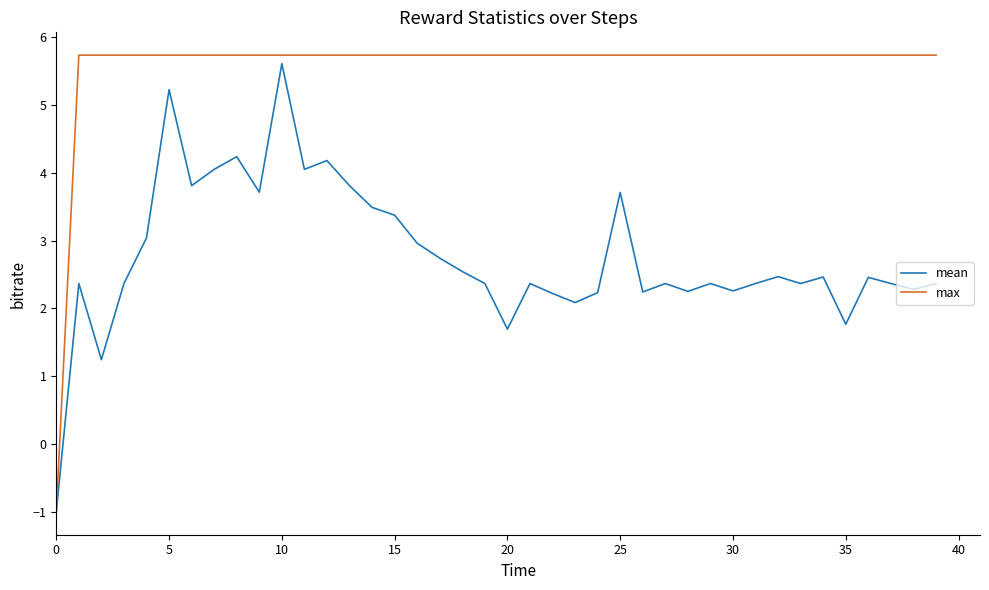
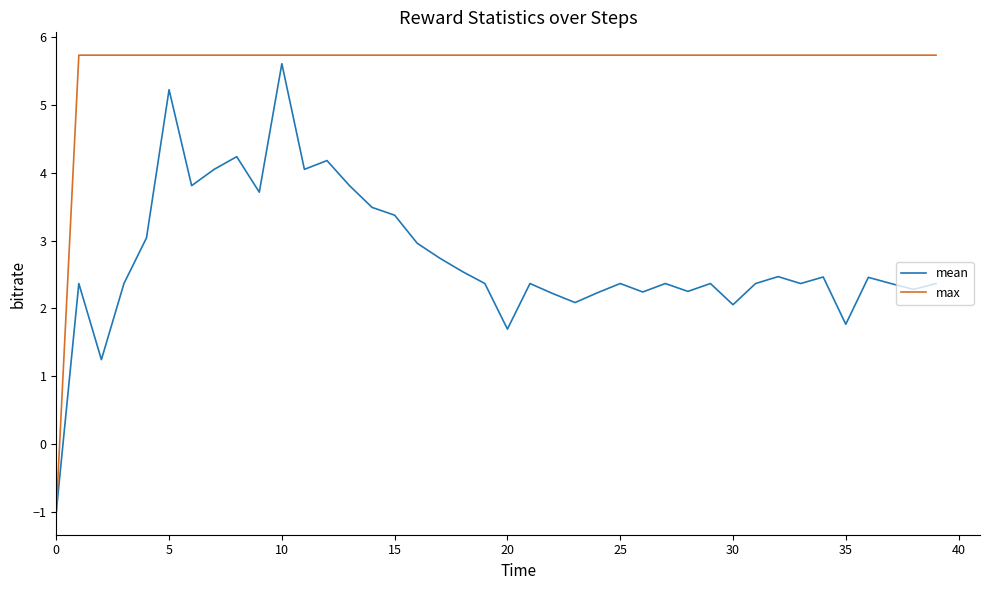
  {
    "mean": {
      "5": 5.2,
      "10": 5.6,
      "15": 3.4,
      "20": 1.7,
-     "25": 3.7,
-     "30": 2.3,
+     "25": 2.4,
+     "30": 2.1,
      "35": 1.8
    },
    "max": {
      "5": 5.7,
      "10": 5.7,
      "15": 5.7,
      "20": 5.7,
      "25": 5.7,
      "30": 5.7,
      "35": 5.7
    }
  }
